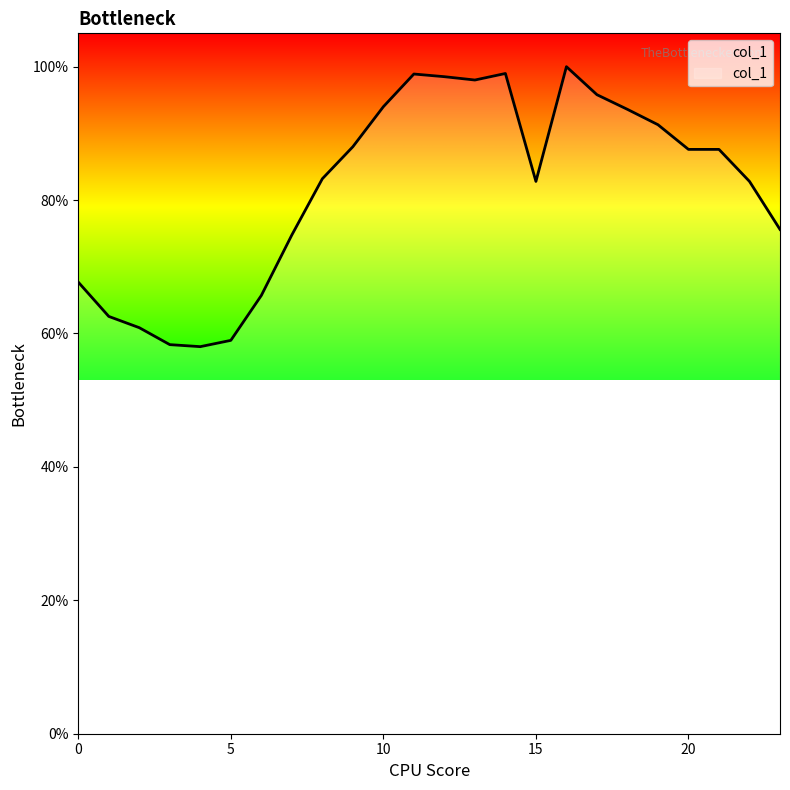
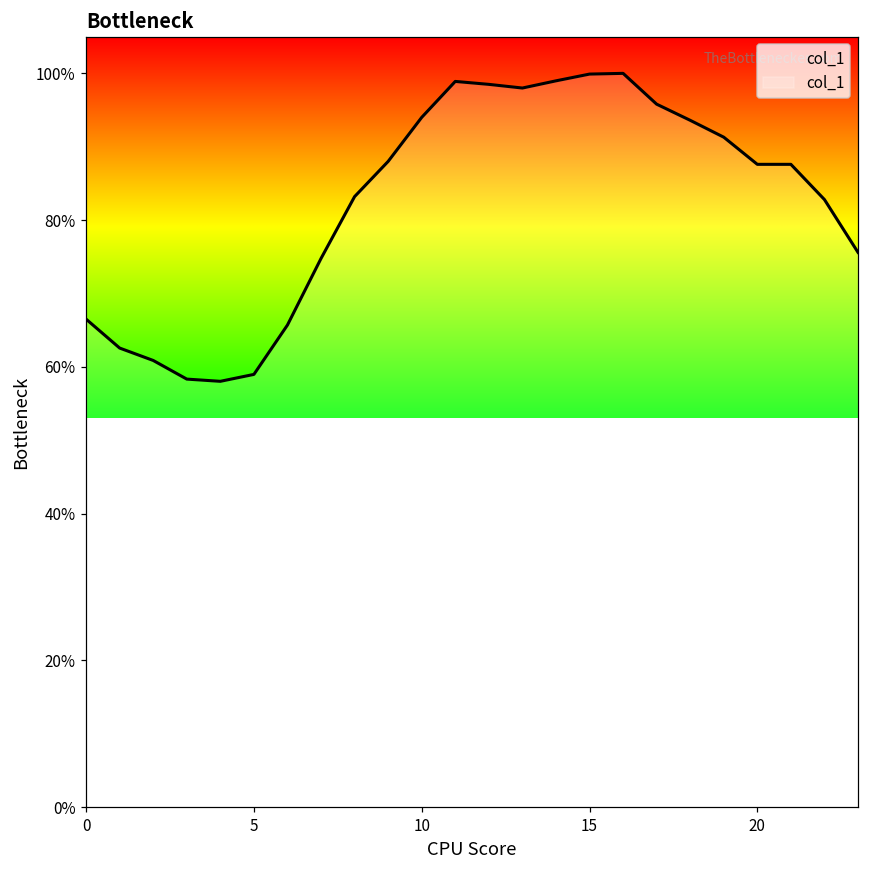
  {
-   "0": "68%",
+   "0": "67%",
    "5": "59%",
    "10": "94%",
-   "15": "83%",
+   "15": "100%",
    "20": "88%"
  }
